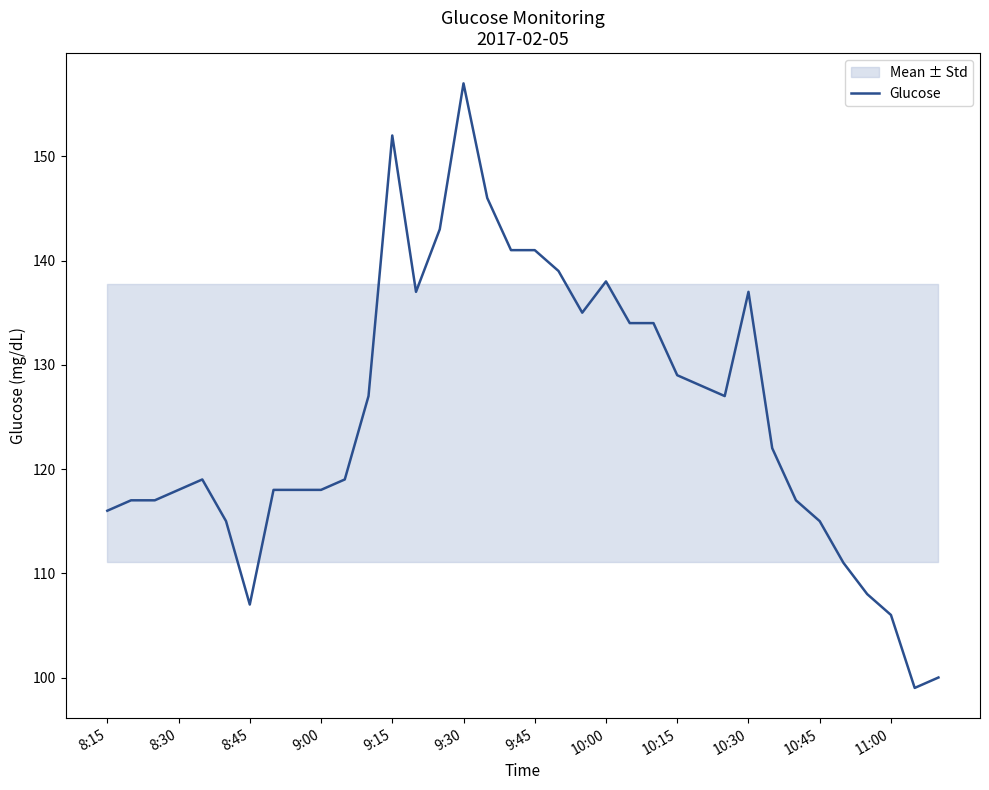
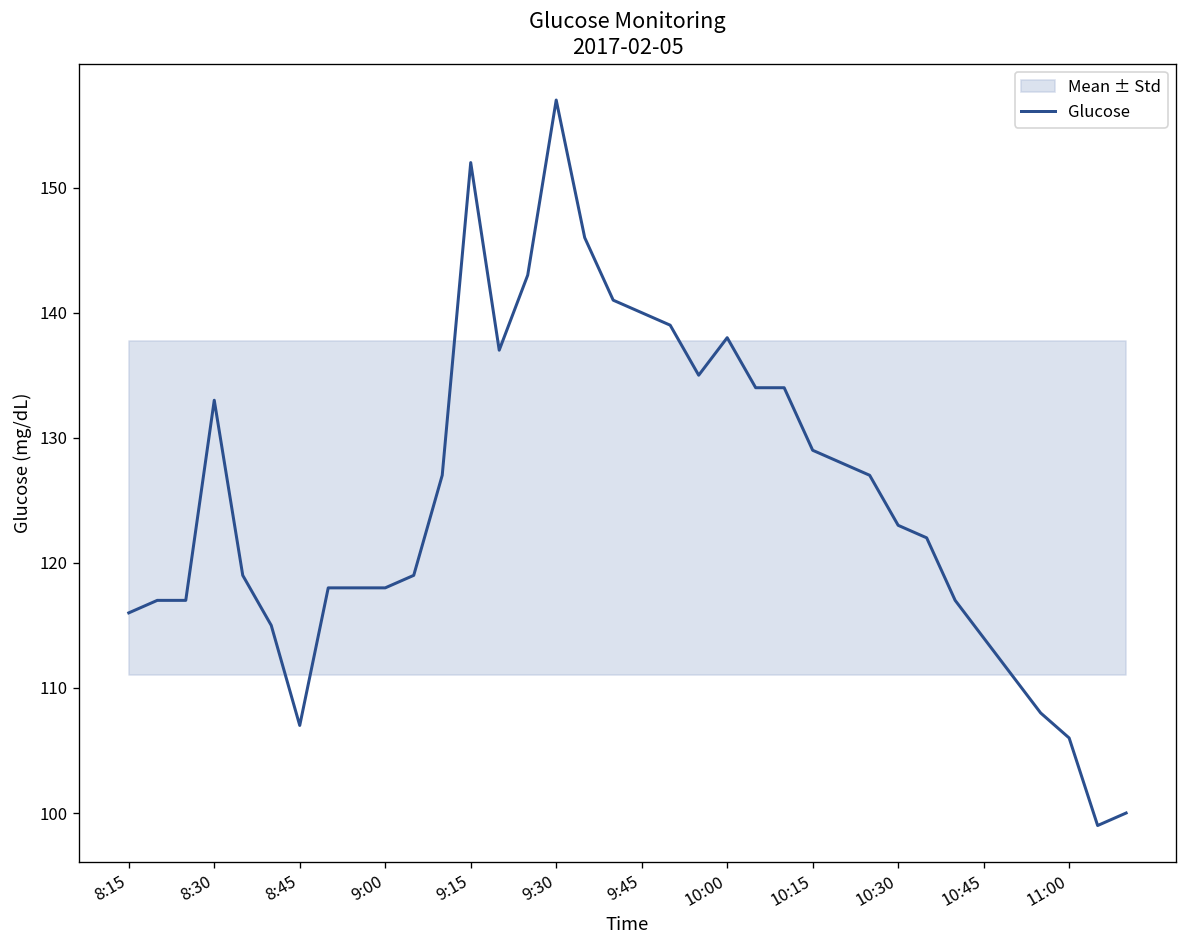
  {
    "Glucose": {
      "8:15": 116,
-     "8:30": 118,
+     "8:30": 133,
      "8:45": 107,
      "9:00": 118,
      "9:15": 152,
      "9:30": 157,
-     "9:45": 141,
+     "9:45": 140,
      "10:00": 138,
      "10:15": 129,
-     "10:30": 137,
-     "10:45": 115,
+     "10:30": 123,
+     "10:45": 114,
      "11:00": 106
    },
    "Mean ± Std": {
      "8:15": 137.7,
      "8:30": 137.7,
      "8:45": 137.7,
      "9:00": 137.7,
      "9:15": 137.7,
      "9:30": 137.7,
      "9:45": 137.7,
      "10:00": 137.7,
      "10:15": 137.7,
      "10:30": 137.7,
      "10:45": 137.7,
      "11:00": 137.7
    }
  }
